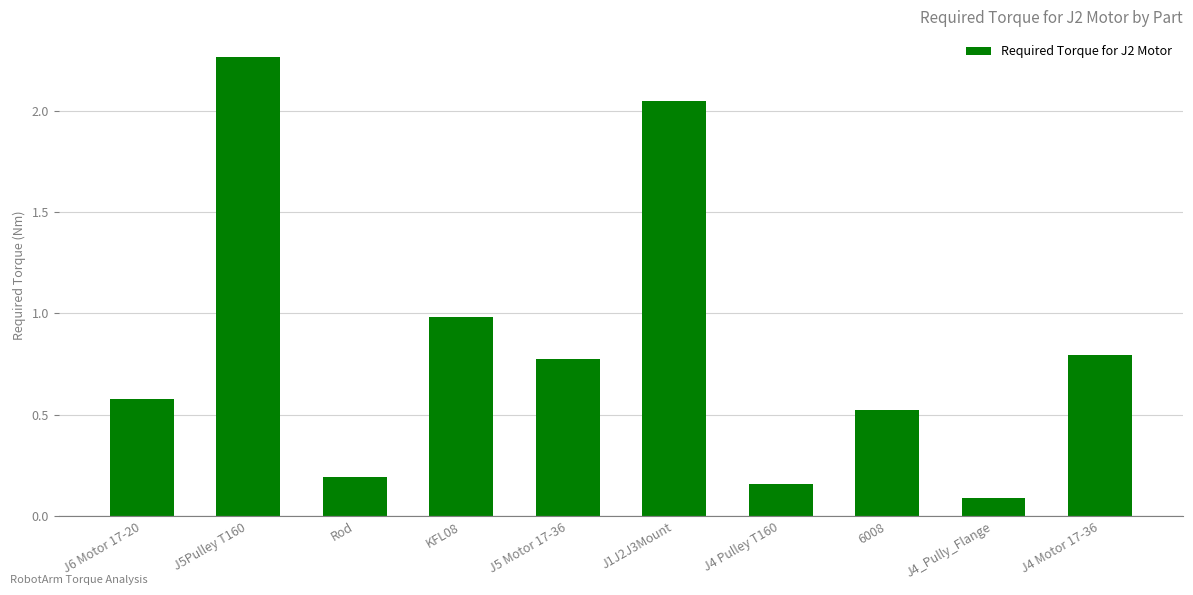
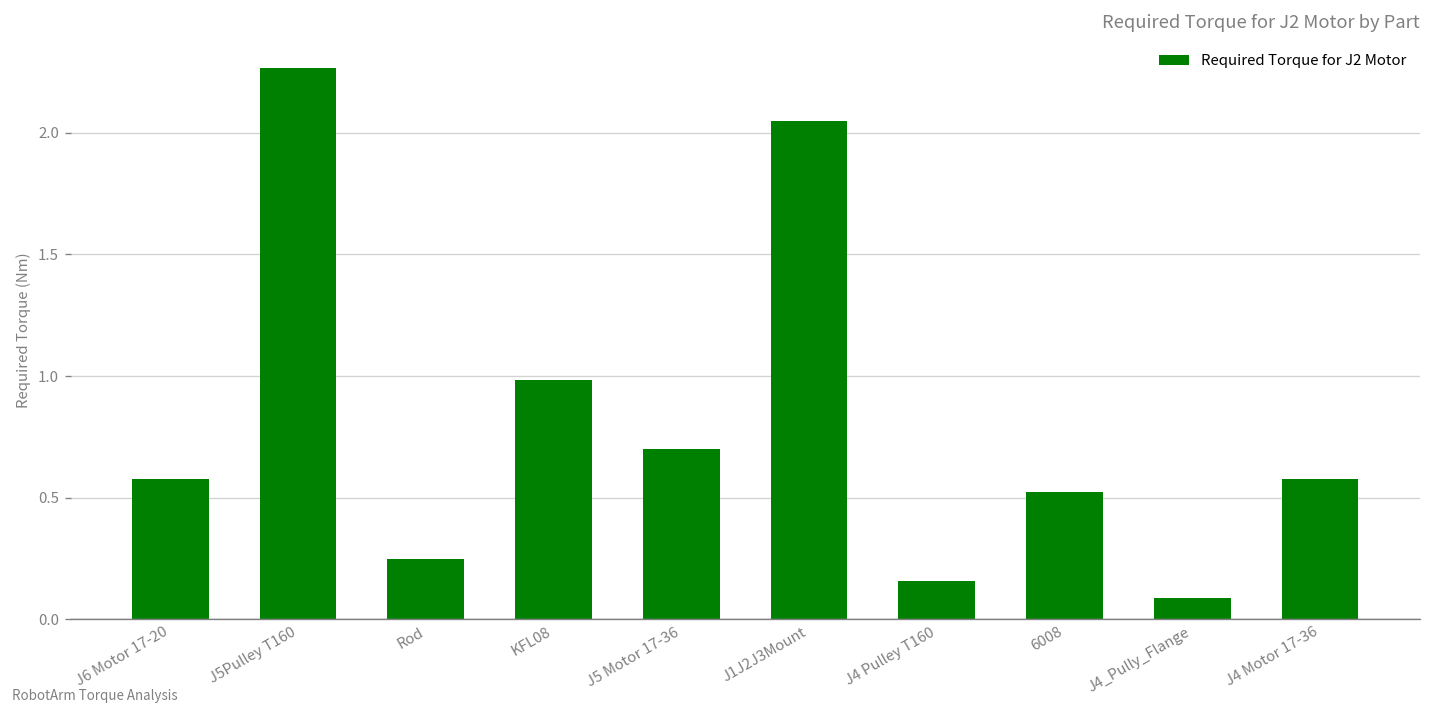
  {
    "J6 Motor 17-20": 0.58,
    "J5Pulley T160": 2.26,
-   "Rod": 0.19,
+   "Rod": 0.25,
    "KFL08": 0.98,
-   "J5 Motor 17-36": 0.78,
+   "J5 Motor 17-36": 0.70,
    "J1J2J3Mount": 2.05,
    "J4 Pulley T160": 0.16,
    "6008": 0.52,
    "J4_Pully_Flange": 0.09,
-   "J4 Motor 17-36": 0.80
+   "J4 Motor 17-36": 0.58
  }
